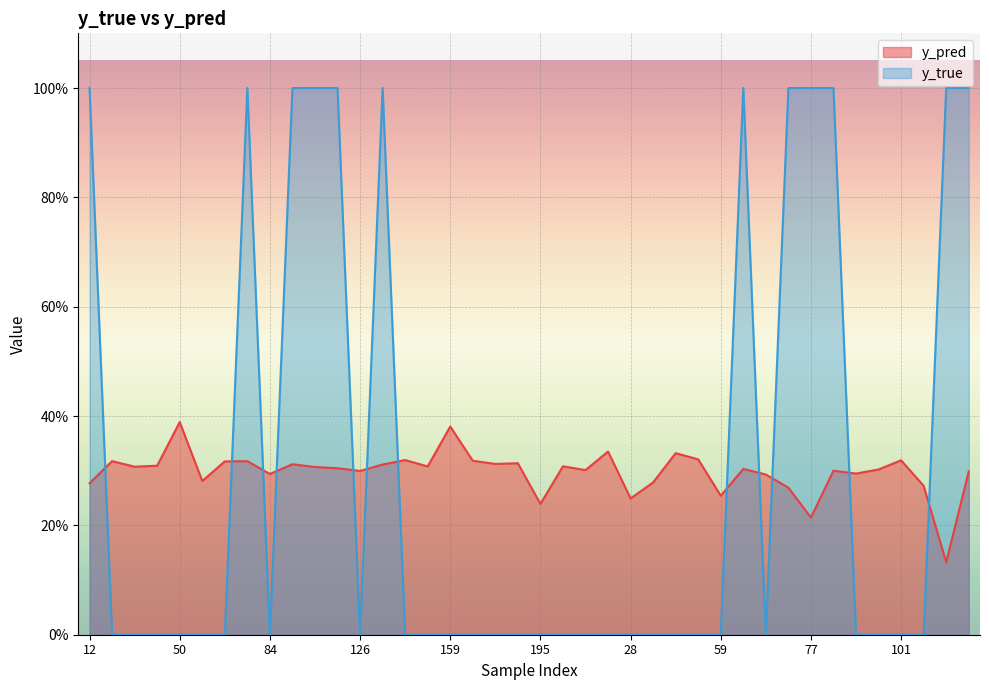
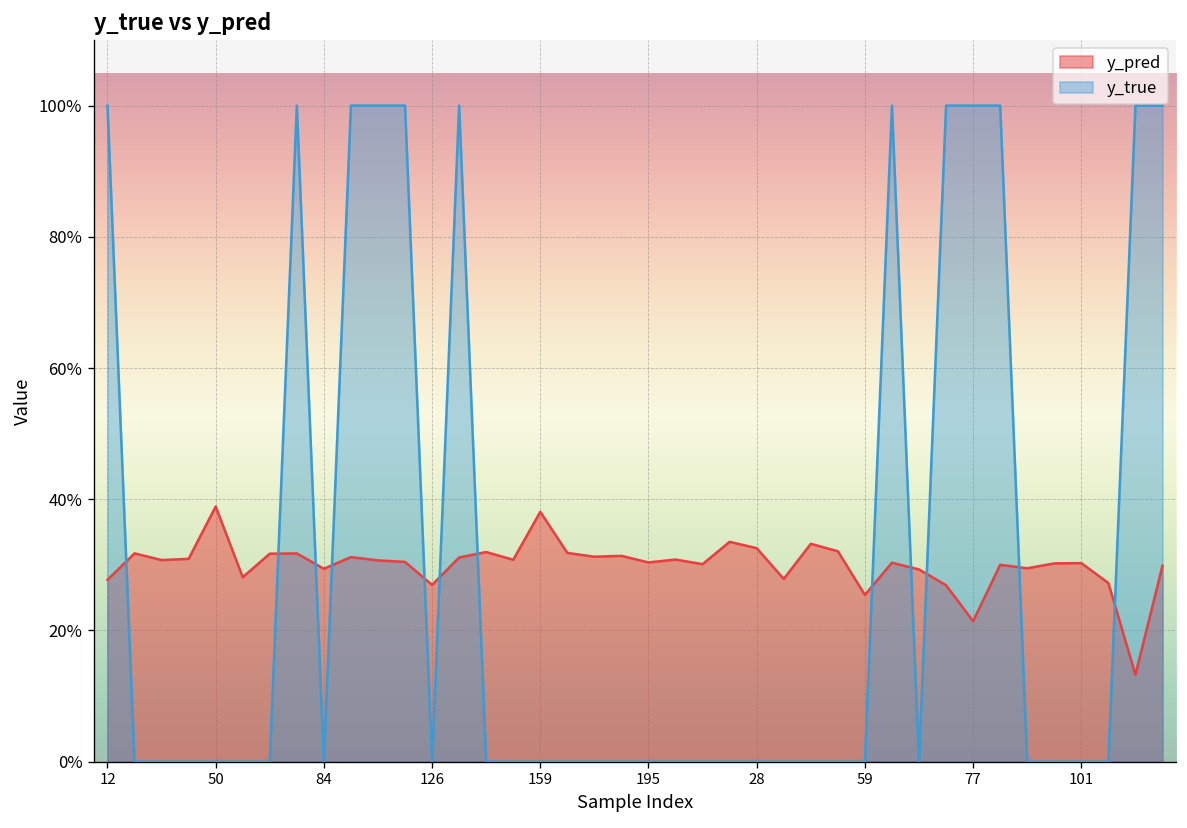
  {
    "y_pred": {
      "12": "28%",
      "50": "39%",
      "84": "29%",
-     "126": "30%",
+     "126": "27%",
      "159": "38%",
-     "195": "24%",
-     "28": "25%",
+     "195": "30%",
+     "28": "33%",
      "59": "25%",
      "77": "21%",
-     "101": "32%"
+     "101": "30%"
    },
    "y_true": {
      "12": "100%",
      "50": "0%",
      "84": "0%",
      "126": "0%",
      "159": "0%",
      "195": "0%",
      "28": "0%",
      "59": "0%",
      "77": "100%",
      "101": "0%"
    }
  }
